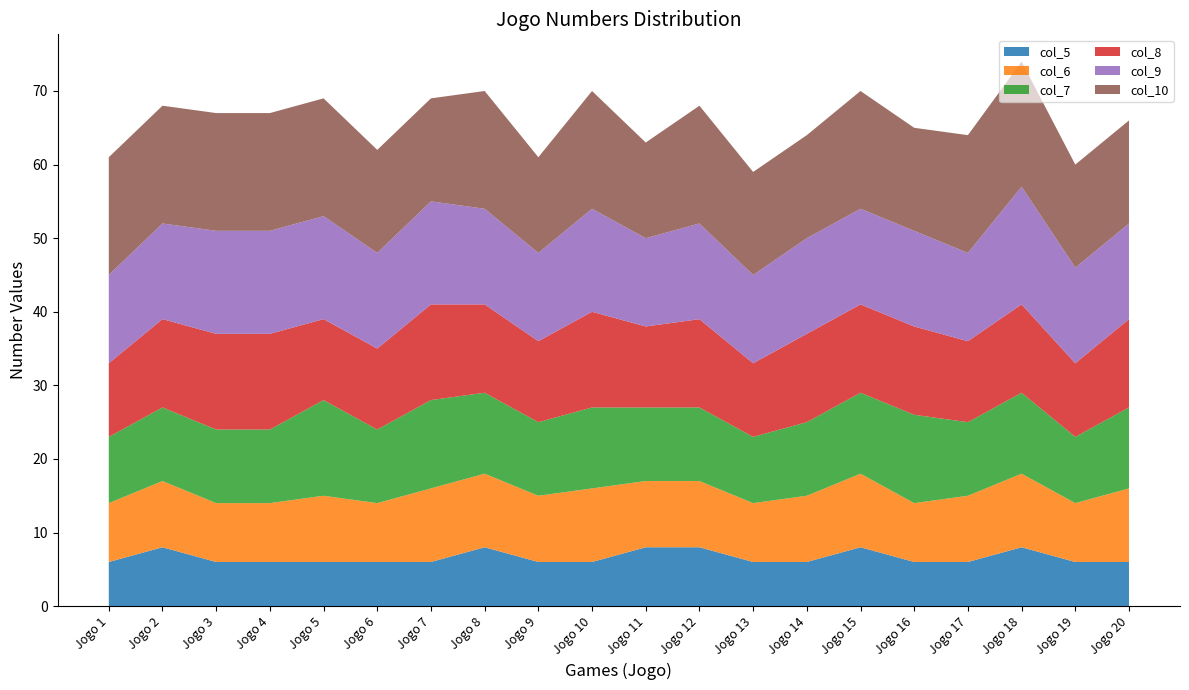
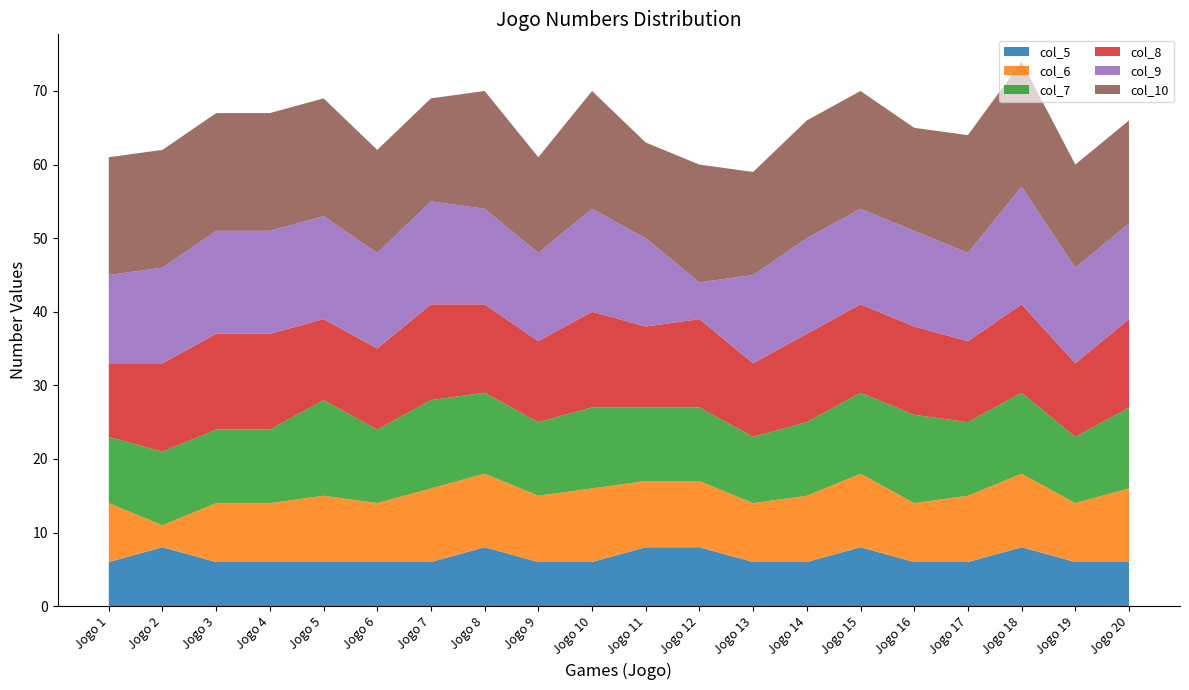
  {
    "col_5": {
      "Jogo 1": 6,
      "Jogo 2": 8,
      "Jogo 3": 6,
      "Jogo 4": 6,
      "Jogo 5": 6,
      "Jogo 6": 6,
      "Jogo 7": 6,
      "Jogo 8": 8,
      "Jogo 9": 6,
      "Jogo 10": 6,
      "Jogo 11": 8,
      "Jogo 12": 8,
      "Jogo 13": 6,
      "Jogo 14": 6,
      "Jogo 15": 8,
      "Jogo 16": 6,
      "Jogo 17": 6,
      "Jogo 18": 8,
      "Jogo 19": 6,
      "Jogo 20": 6
    },
    "col_6": {
      "Jogo 1": 8,
-     "Jogo 2": 9,
+     "Jogo 2": 3,
      "Jogo 3": 8,
      "Jogo 4": 8,
      "Jogo 5": 9,
      "Jogo 6": 8,
      "Jogo 7": 10,
      "Jogo 8": 10,
      "Jogo 9": 9,
      "Jogo 10": 10,
      "Jogo 11": 9,
      "Jogo 12": 9,
      "Jogo 13": 8,
      "Jogo 14": 9,
      "Jogo 15": 10,
      "Jogo 16": 8,
      "Jogo 17": 9,
      "Jogo 18": 10,
      "Jogo 19": 8,
      "Jogo 20": 10
    },
    "col_7": {
      "Jogo 1": 9,
      "Jogo 2": 10,
      "Jogo 3": 10,
      "Jogo 4": 10,
      "Jogo 5": 13,
      "Jogo 6": 10,
      "Jogo 7": 12,
      "Jogo 8": 11,
      "Jogo 9": 10,
      "Jogo 10": 11,
      "Jogo 11": 10,
      "Jogo 12": 10,
      "Jogo 13": 9,
      "Jogo 14": 10,
      "Jogo 15": 11,
      "Jogo 16": 12,
      "Jogo 17": 10,
      "Jogo 18": 11,
      "Jogo 19": 9,
      "Jogo 20": 11
    },
    "col_8": {
      "Jogo 1": 10,
      "Jogo 2": 12,
      "Jogo 3": 13,
      "Jogo 4": 13,
      "Jogo 5": 11,
      "Jogo 6": 11,
      "Jogo 7": 13,
      "Jogo 8": 12,
      "Jogo 9": 11,
      "Jogo 10": 13,
      "Jogo 11": 11,
      "Jogo 12": 12,
      "Jogo 13": 10,
      "Jogo 14": 12,
      "Jogo 15": 12,
      "Jogo 16": 12,
      "Jogo 17": 11,
      "Jogo 18": 12,
      "Jogo 19": 10,
      "Jogo 20": 12
    },
    "col_9": {
      "Jogo 1": 12,
      "Jogo 2": 13,
      "Jogo 3": 14,
      "Jogo 4": 14,
      "Jogo 5": 14,
      "Jogo 6": 13,
      "Jogo 7": 14,
      "Jogo 8": 13,
      "Jogo 9": 12,
      "Jogo 10": 14,
      "Jogo 11": 12,
-     "Jogo 12": 13,
+     "Jogo 12": 5,
      "Jogo 13": 12,
      "Jogo 14": 13,
      "Jogo 15": 13,
      "Jogo 16": 13,
      "Jogo 17": 12,
      "Jogo 18": 16,
      "Jogo 19": 13,
      "Jogo 20": 13
    },
    "col_10": {
      "Jogo 1": 16,
      "Jogo 2": 16,
      "Jogo 3": 16,
      "Jogo 4": 16,
      "Jogo 5": 16,
      "Jogo 6": 14,
      "Jogo 7": 14,
      "Jogo 8": 16,
      "Jogo 9": 13,
      "Jogo 10": 16,
      "Jogo 11": 13,
      "Jogo 12": 16,
      "Jogo 13": 14,
-     "Jogo 14": 14,
+     "Jogo 14": 16,
      "Jogo 15": 16,
      "Jogo 16": 14,
      "Jogo 17": 16,
      "Jogo 19": 14,
      "Jogo 20": 14
    }
  }
